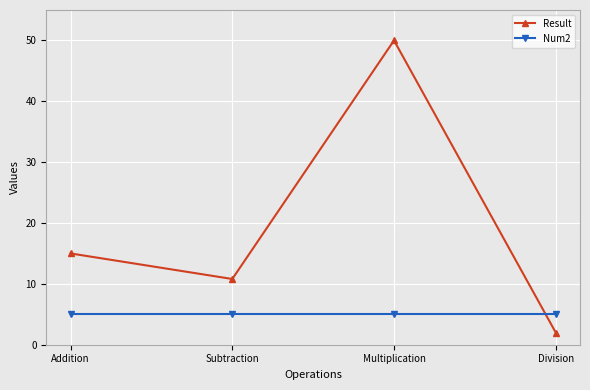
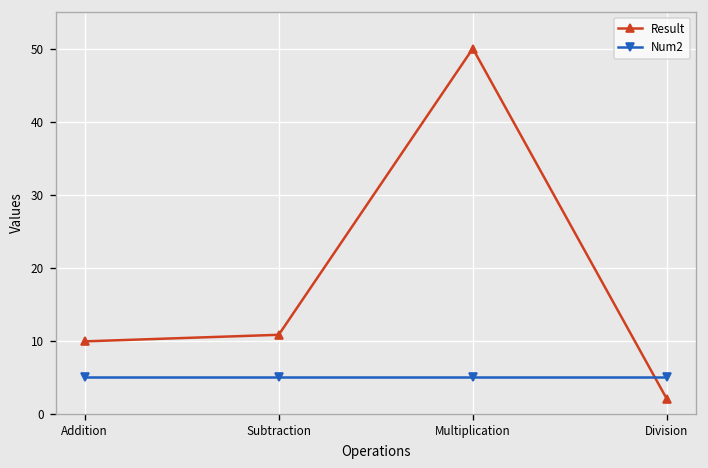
  {
    "Result": {
-     "Addition": 15,
+     "Addition": 10,
      "Subtraction": 11,
      "Multiplication": 50,
      "Division": 2
    },
    "Num2": {
      "Addition": 5,
      "Subtraction": 5,
      "Multiplication": 5,
      "Division": 5
    }
  }
